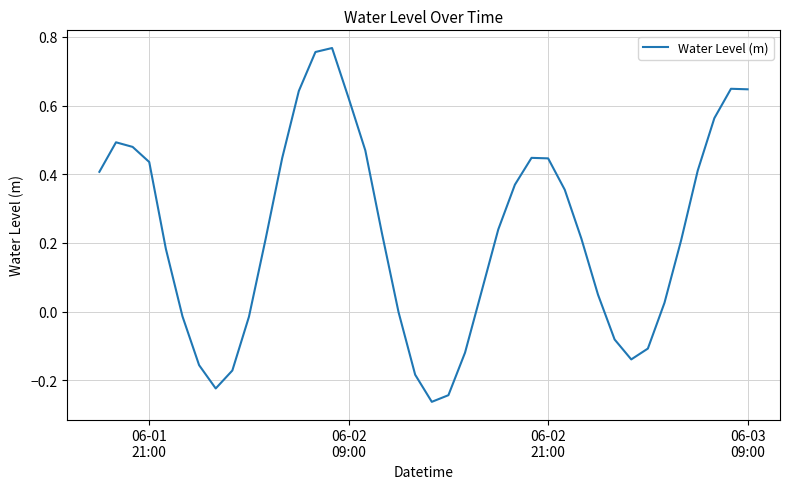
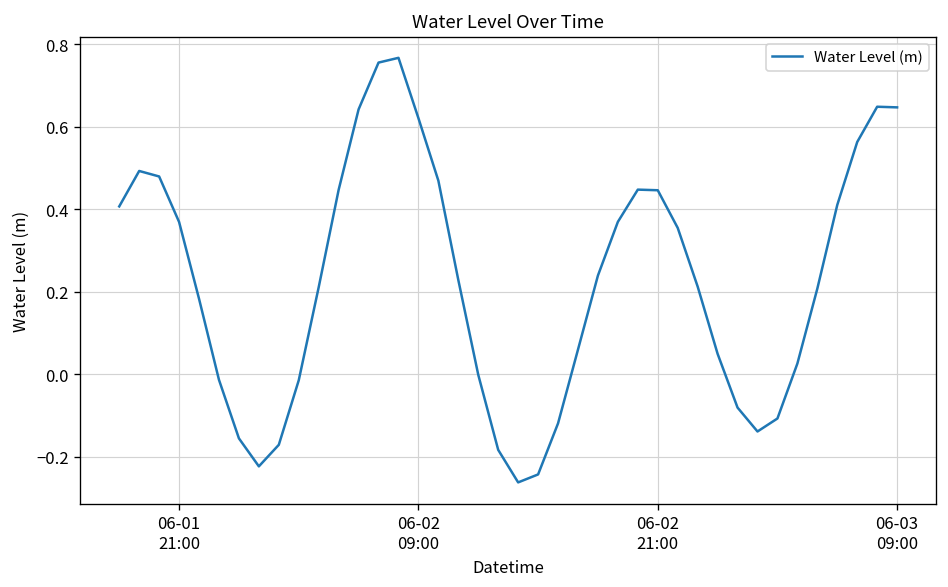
  {
-   "06-01 21:00": 0.44,
+   "06-01 21:00": 0.37,
    "06-02 09:00": 0.62,
    "06-02 21:00": 0.45,
    "06-03 09:00": 0.65
  }
